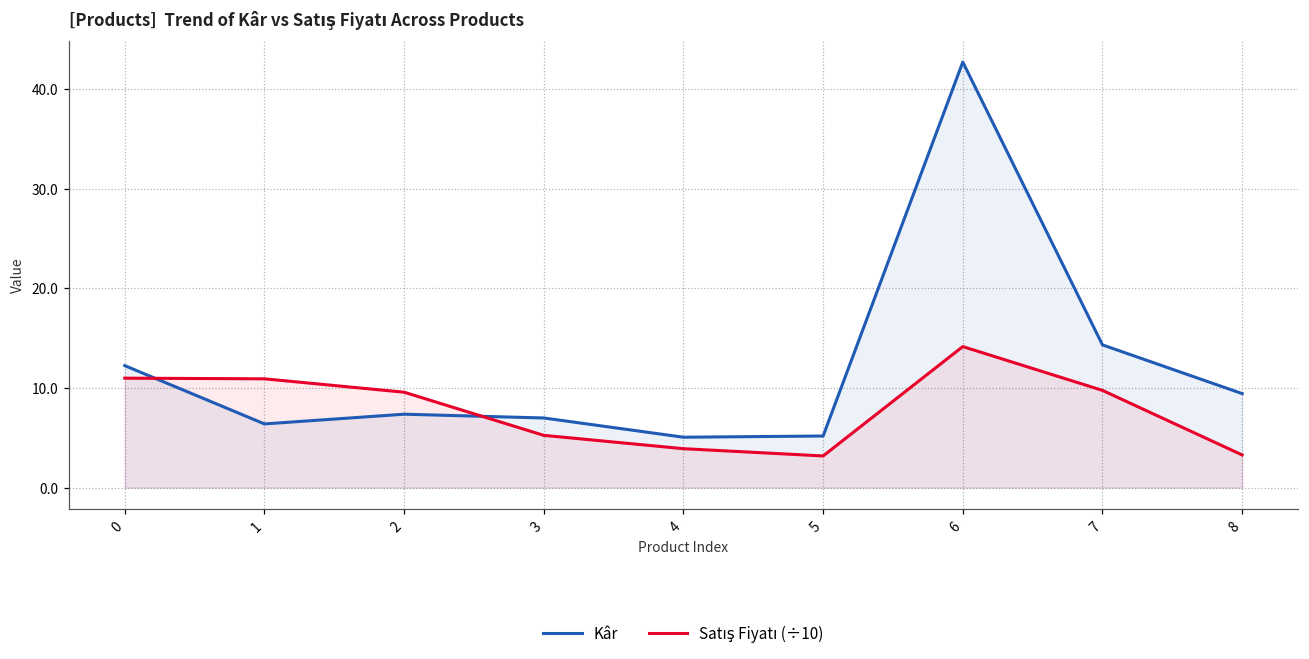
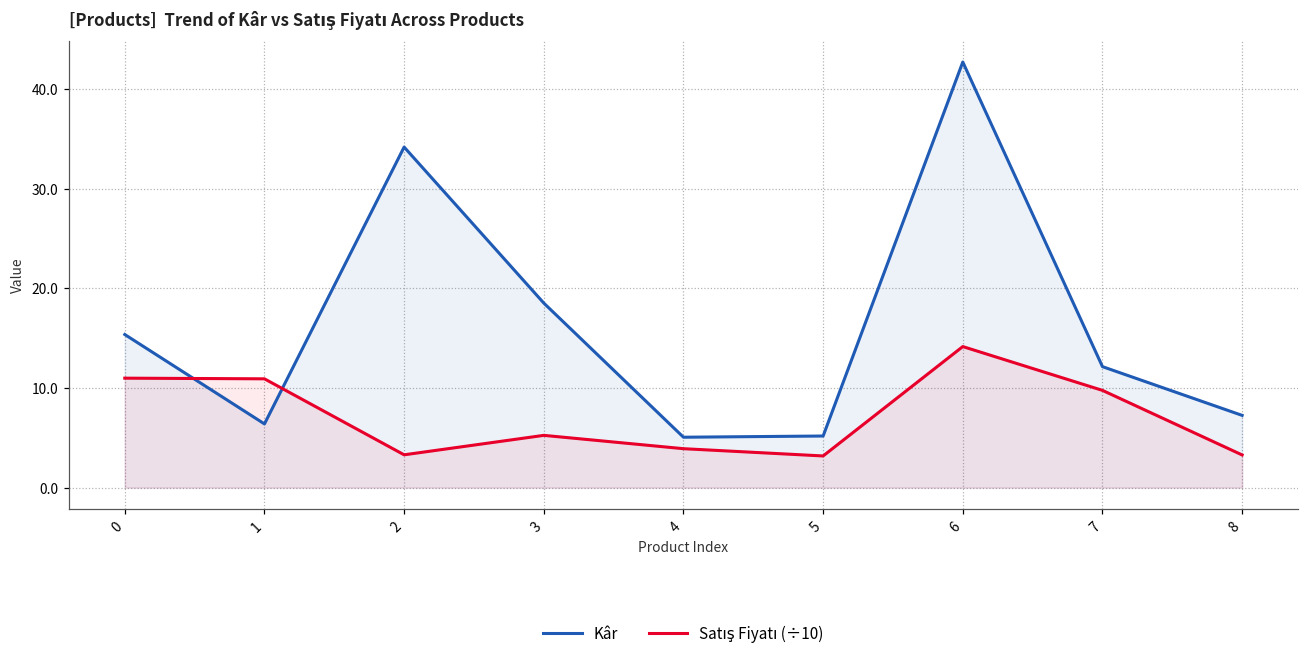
  {
    "Kâr": {
-     "0": 12,
+     "0": 15,
      "1": 6,
-     "2": 7,
-     "3": 7,
+     "2": 34,
+     "3": 19,
      "4": 5,
      "5": 5,
      "6": 43,
-     "7": 14,
-     "8": 9
+     "7": 12,
+     "8": 7
    },
    "Satış Fiyatı (÷10)": {
      "0": 11,
      "1": 11,
-     "2": 10,
+     "2": 3,
      "3": 5,
      "4": 4,
      "5": 3,
      "6": 14,
      "7": 10,
      "8": 3
    }
  }
